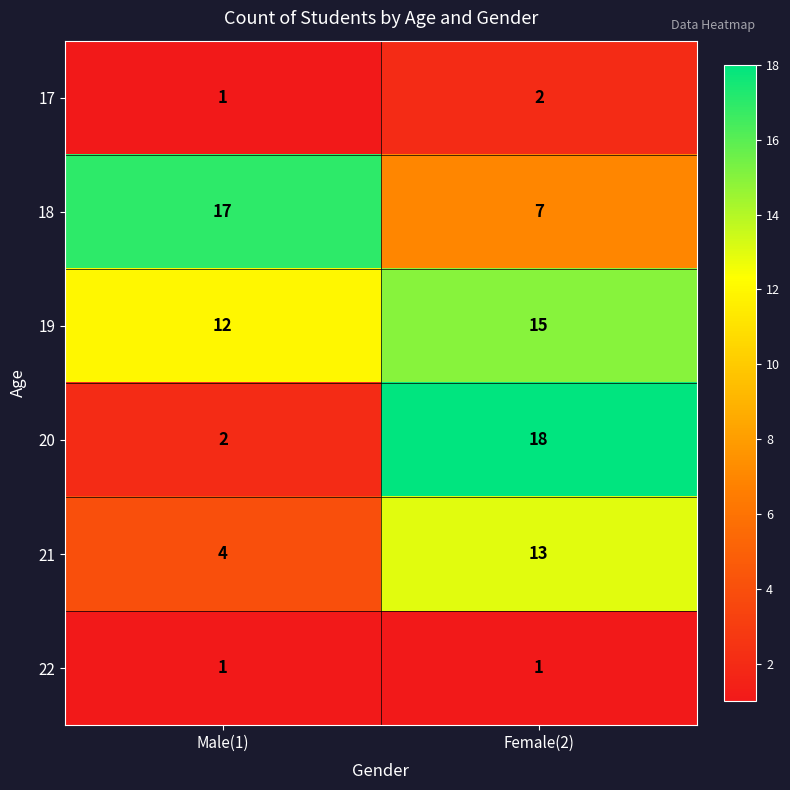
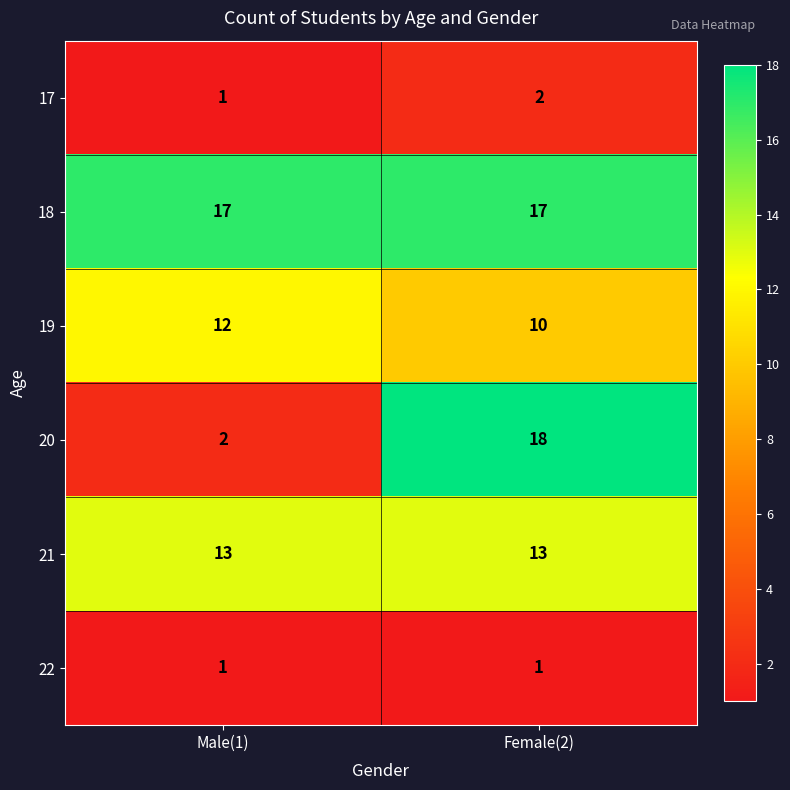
  {
    "17": {
      "Male(1)": 1,
      "Female(2)": 2
    },
    "18": {
      "Male(1)": 17,
-     "Female(2)": 7
+     "Female(2)": 17
    },
    "19": {
      "Male(1)": 12,
-     "Female(2)": 15
+     "Female(2)": 10
    },
    "20": {
      "Male(1)": 2,
      "Female(2)": 18
    },
    "21": {
-     "Male(1)": 4,
+     "Male(1)": 13,
      "Female(2)": 13
    },
    "22": {
      "Male(1)": 1,
      "Female(2)": 1
    }
  }
